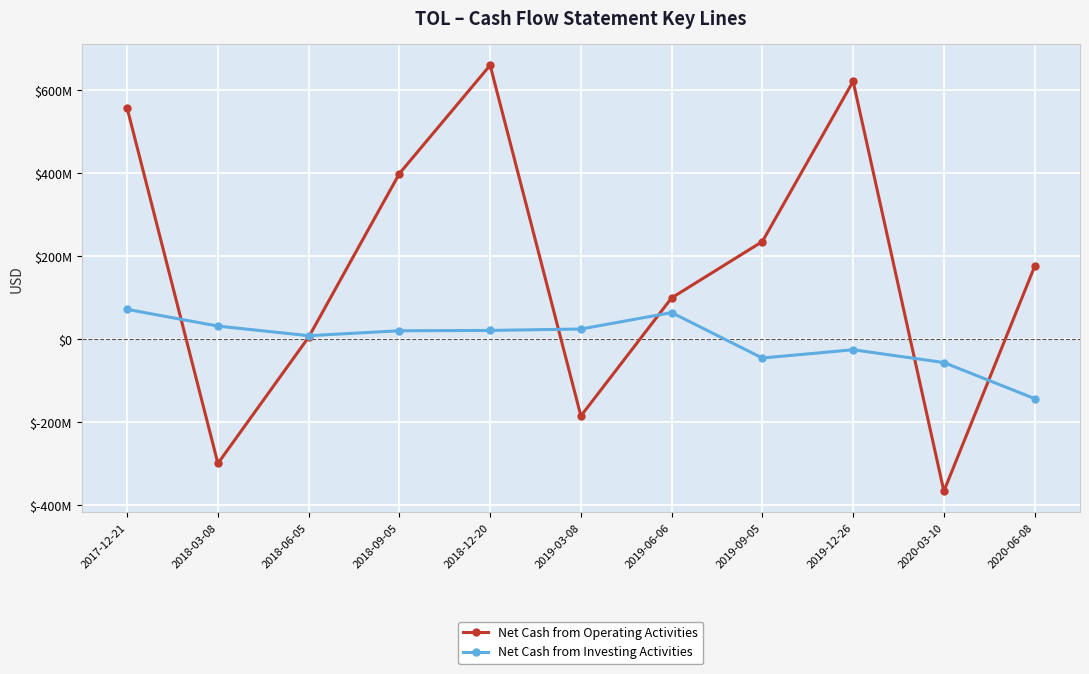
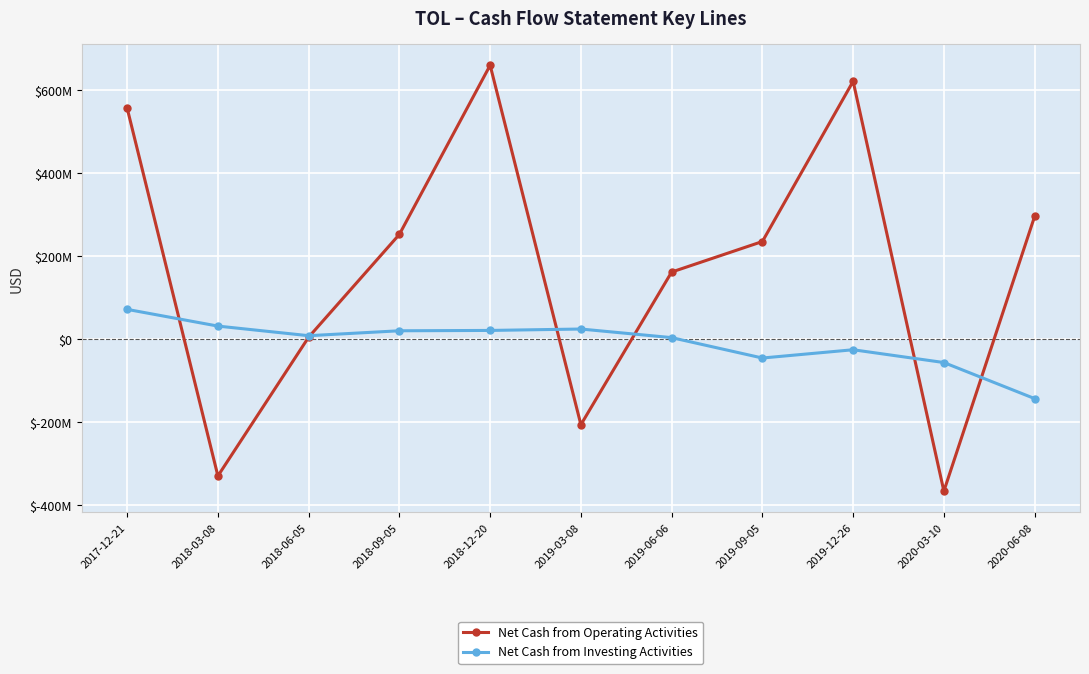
  {
    "Net Cash from Operating Activities": {
      "2017-12-21": "$560000000",
-     "2018-03-08": "$-300000000",
-     "2018-09-05": "$400000000",
+     "2018-03-08": "$-330000000",
+     "2018-09-05": "$250000000",
      "2018-12-20": "$660000000",
-     "2019-03-08": "$-190000000",
-     "2019-06-06": "$100000000",
+     "2019-03-08": "$-210000000",
+     "2019-06-06": "$160000000",
      "2019-09-05": "$240000000",
      "2019-12-26": "$620000000",
      "2020-03-10": "$-370000000",
-     "2020-06-08": "$180000000"
+     "2020-06-08": "$300000000"
    },
    "Net Cash from Investing Activities": {
      "2017-12-21": "$70000000",
      "2018-03-08": "$30000000",
      "2018-09-05": "$20000000",
      "2018-12-20": "$20000000",
      "2019-03-08": "$20000000",
-     "2019-06-06": "$60000000",
+     "2019-06-06": "$0",
      "2019-09-05": "$-50000000",
      "2019-12-26": "$-30000000",
      "2020-03-10": "$-60000000",
      "2020-06-08": "$-140000000"
    }
  }
